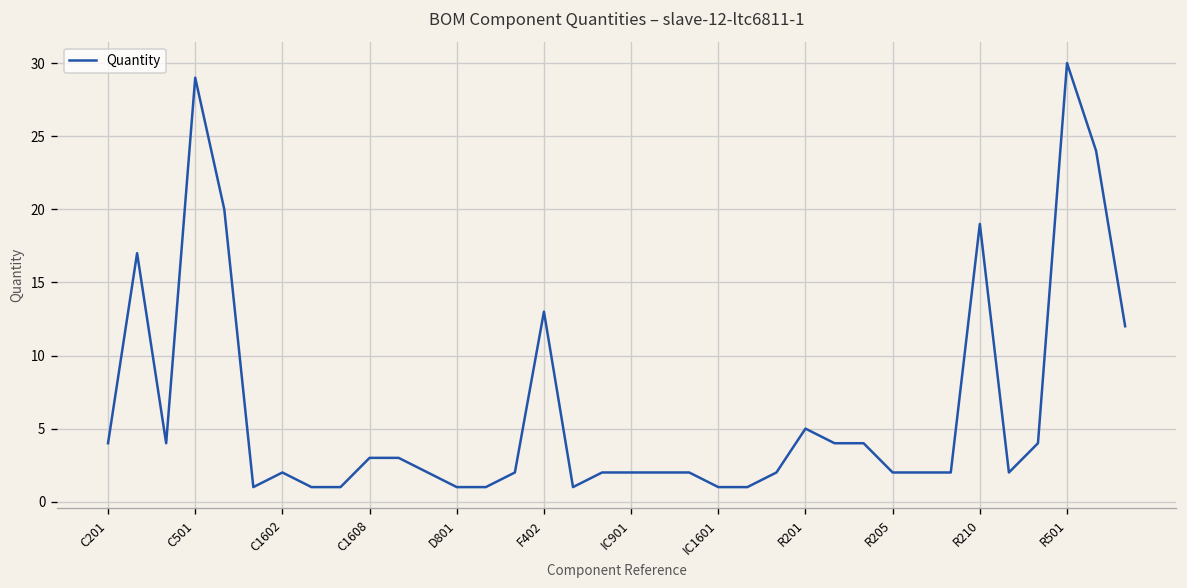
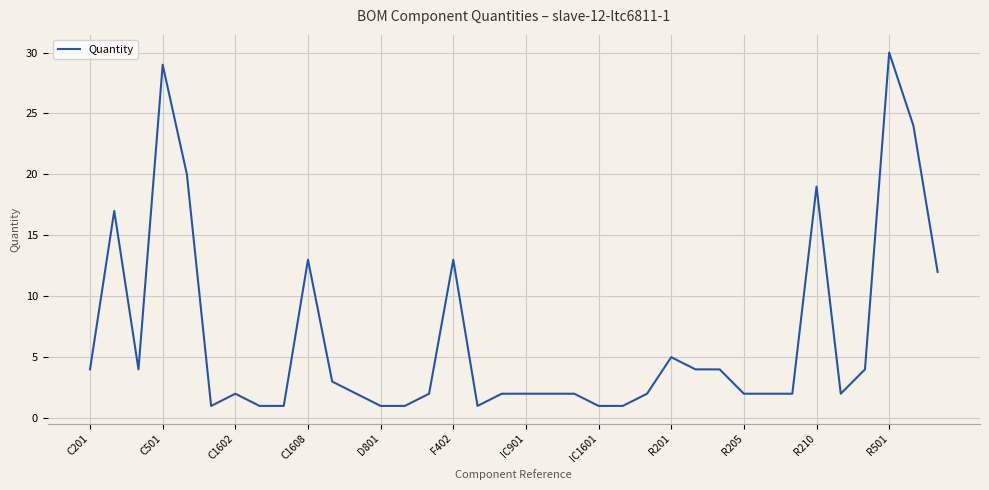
  {
    "C201": 4,
    "C501": 29,
    "C1602": 2,
-   "C1608": 3,
+   "C1608": 13,
    "D801": 1,
    "F402": 13,
    "IC901": 2,
    "IC1601": 1,
    "R201": 5,
    "R205": 2,
    "R210": 19,
    "R501": 30
  }
